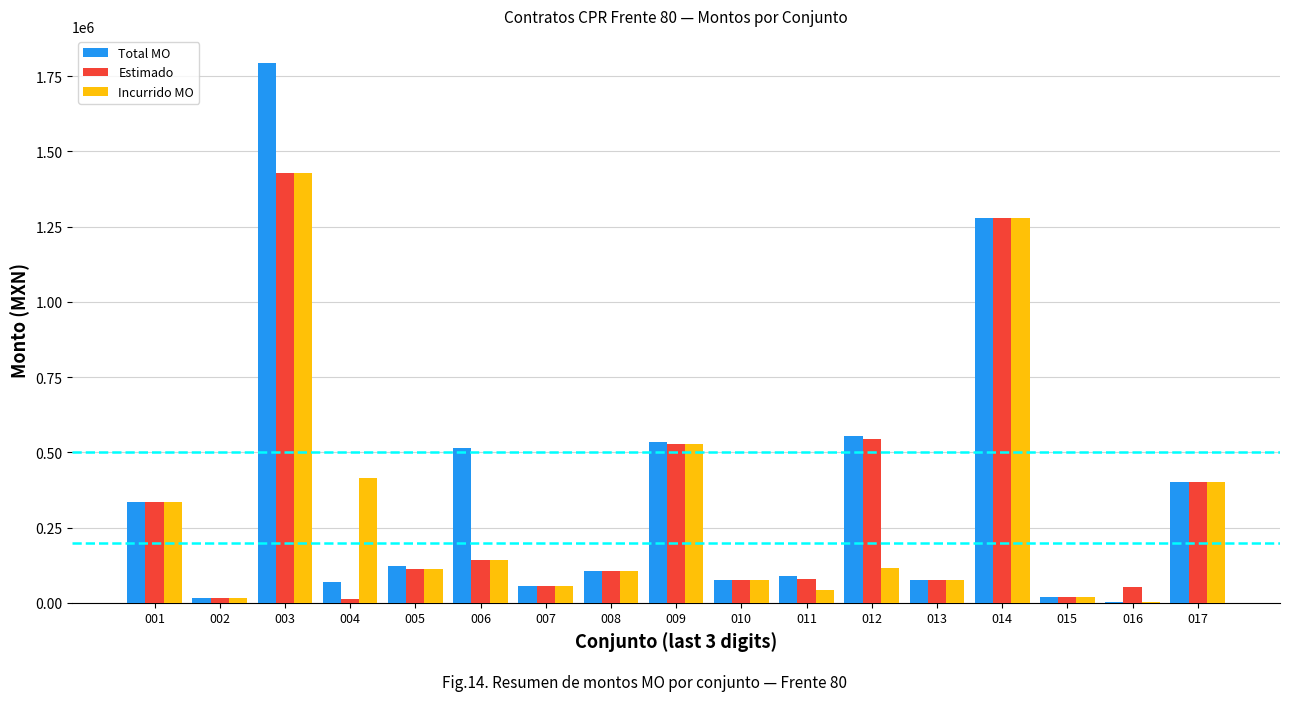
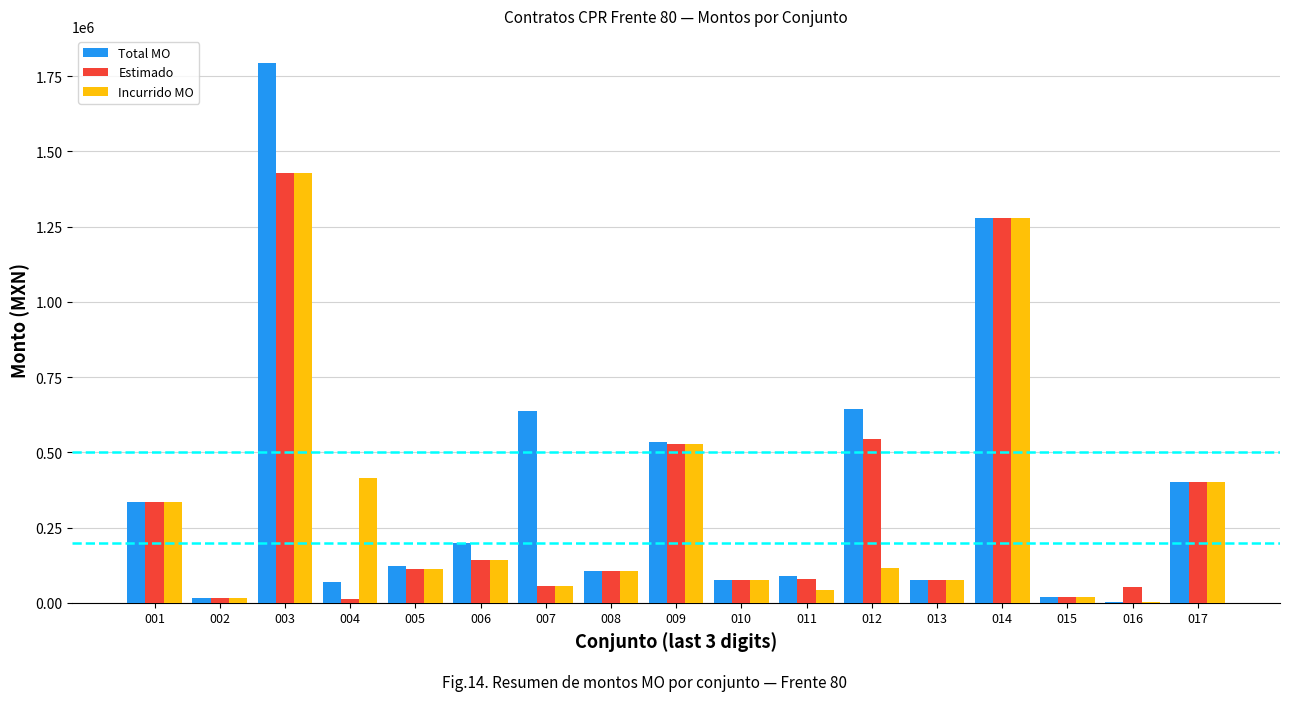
  {
    "Total MO": {
      "001": 330000,
      "002": 20000,
      "003": 1790000,
      "004": 70000,
      "005": 120000,
-     "006": 510000,
-     "007": 60000,
+     "006": 200000,
+     "007": 640000,
      "008": 100000,
      "009": 540000,
      "010": 80000,
      "011": 90000,
-     "012": 550000,
+     "012": 640000,
      "013": 80000,
      "014": 1280000,
      "015": 20000,
      "017": 400000
    },
    "Estimado": {
      "001": 330000,
      "002": 20000,
      "003": 1430000,
      "004": 10000,
      "005": 110000,
      "006": 140000,
      "007": 60000,
      "008": 100000,
      "009": 530000,
      "010": 80000,
      "011": 80000,
      "012": 540000,
      "013": 80000,
      "014": 1280000,
      "015": 20000,
      "016": 50000,
      "017": 400000
    },
    "Incurrido MO": {
      "001": 330000,
      "002": 20000,
      "003": 1430000,
      "004": 420000,
      "005": 110000,
      "006": 140000,
      "007": 60000,
      "008": 100000,
      "009": 530000,
      "010": 80000,
      "011": 40000,
      "012": 120000,
      "013": 80000,
      "014": 1280000,
      "015": 20000,
      "017": 400000
    }
  }
